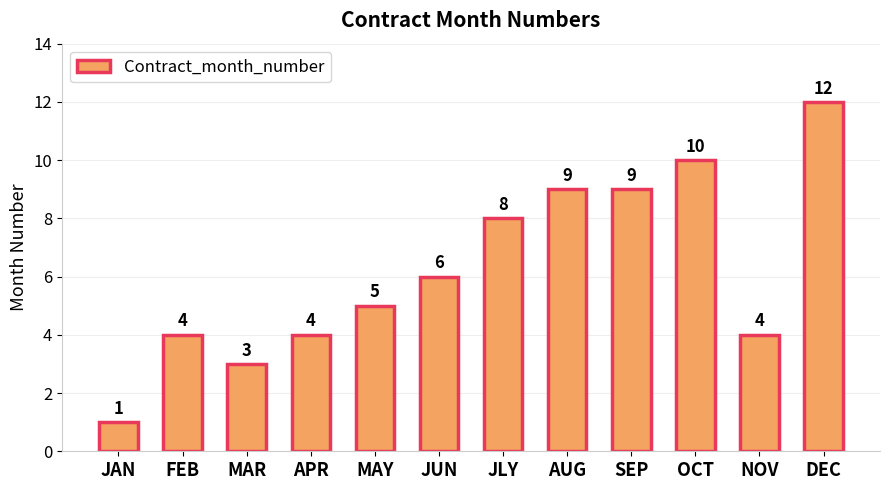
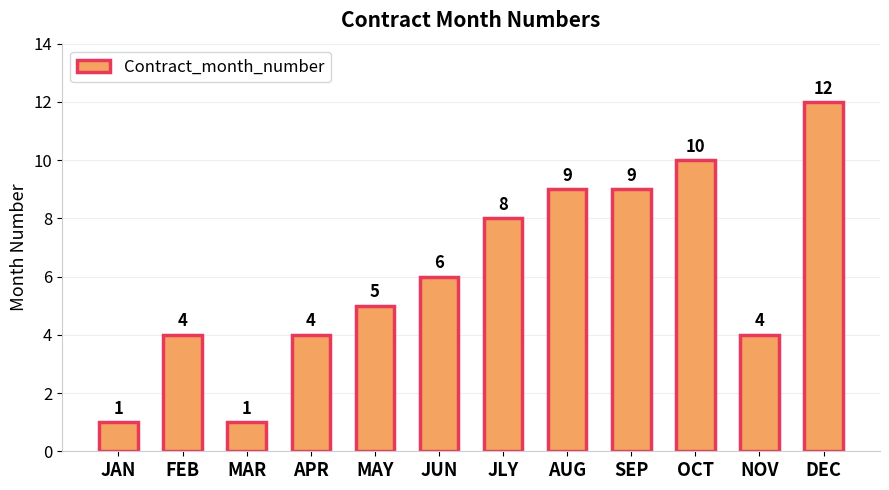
  {
    "JAN": 1,
    "FEB": 4,
-   "MAR": 3,
+   "MAR": 1,
    "APR": 4,
    "MAY": 5,
    "JUN": 6,
    "JLY": 8,
    "AUG": 9,
    "SEP": 9,
    "OCT": 10,
    "NOV": 4,
    "DEC": 12
  }
